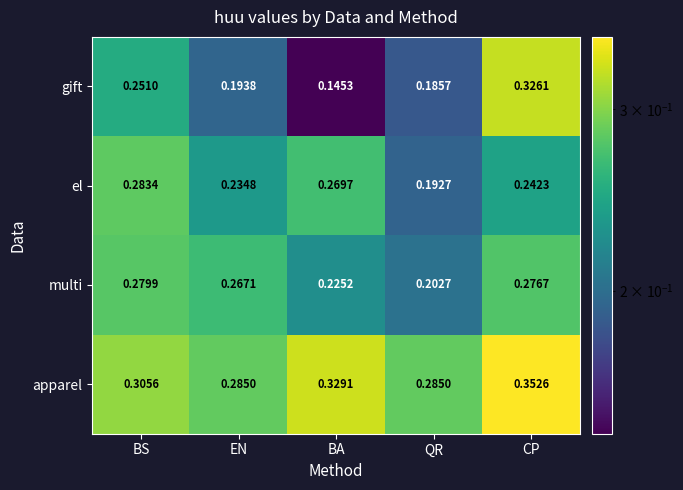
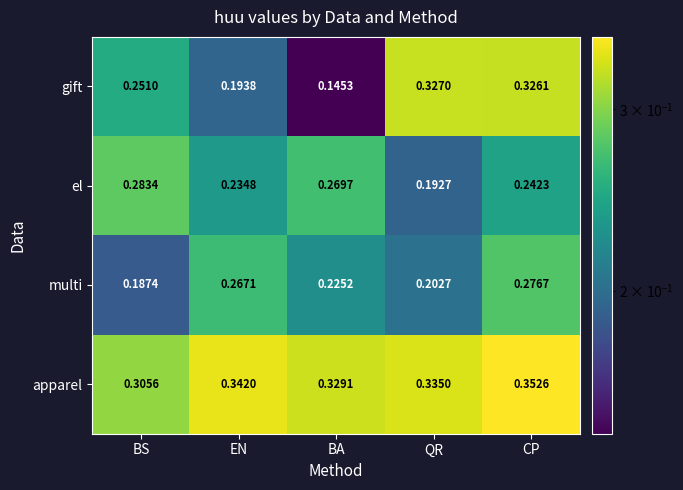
  {
    "gift": {
      "BS": 0.2510,
      "EN": 0.1938,
      "BA": 0.1453,
-     "QR": 0.1857,
+     "QR": 0.3270,
      "CP": 0.3261
    },
    "el": {
      "BS": 0.2834,
      "EN": 0.2348,
      "BA": 0.2697,
      "QR": 0.1927,
      "CP": 0.2423
    },
    "multi": {
-     "BS": 0.2799,
+     "BS": 0.1874,
      "EN": 0.2671,
      "BA": 0.2252,
      "QR": 0.2027,
      "CP": 0.2767
    },
    "apparel": {
      "BS": 0.3056,
-     "EN": 0.2850,
+     "EN": 0.3420,
      "BA": 0.3291,
-     "QR": 0.2850,
+     "QR": 0.3350,
      "CP": 0.3526
    }
  }
